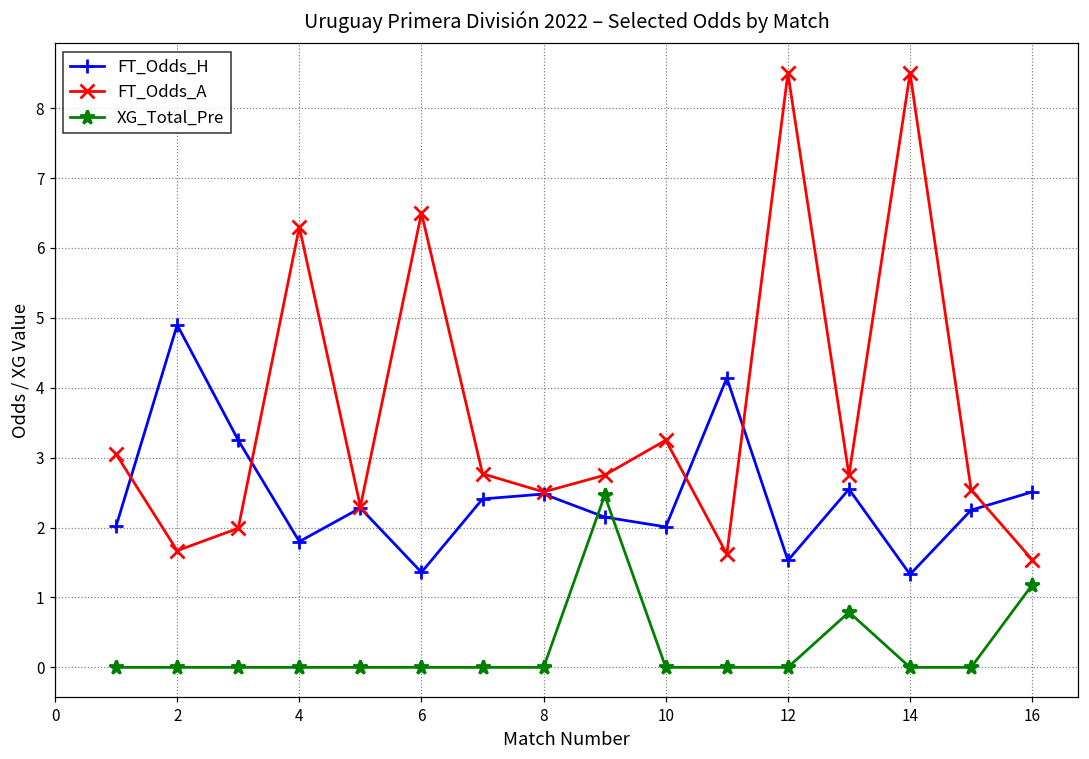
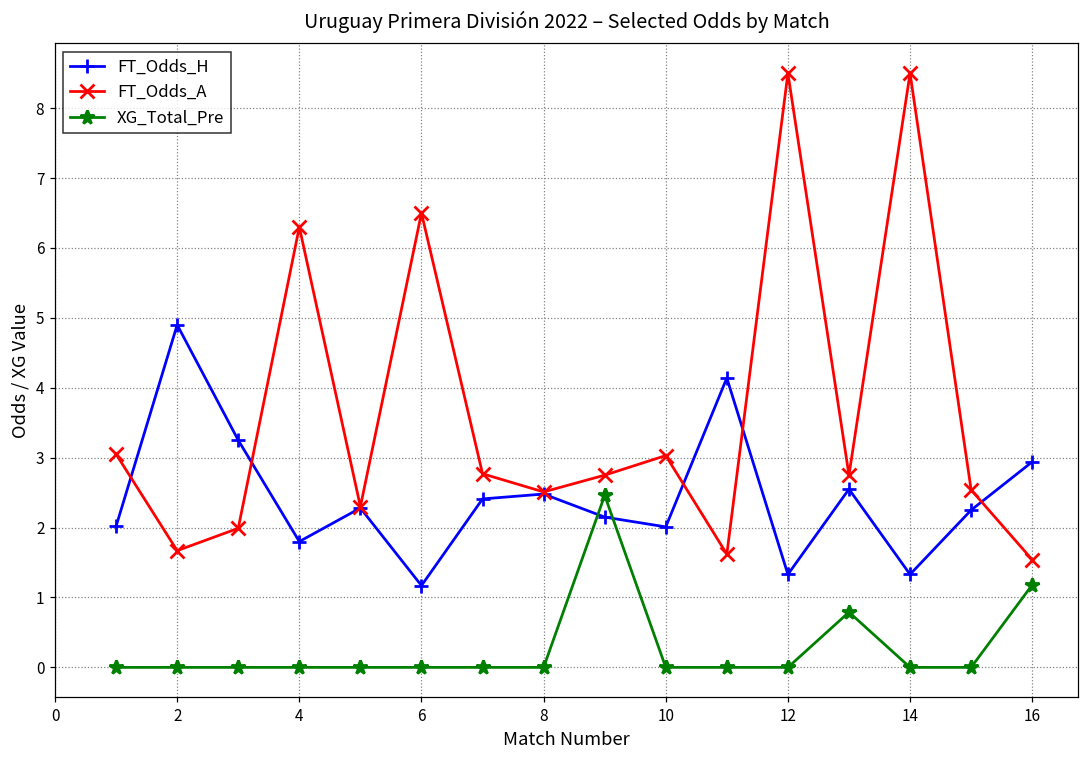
  {
    "FT_Odds_H": {
      "2": 4.9,
      "4": 1.8,
-     "6": 1.4,
+     "6": 1.2,
      "10": 2.0,
-     "12": 1.5,
+     "12": 1.3,
      "14": 1.3,
-     "16": 2.5
+     "16": 2.9
    },
    "FT_Odds_A": {
      "2": 1.7,
      "4": 6.3,
      "6": 6.5,
-     "10": 3.3,
+     "10": 3.0,
      "12": 8.5,
      "14": 8.5,
      "16": 1.5
    },
    "XG_Total_Pre": {
      "2": 0.0,
      "4": 0.0,
      "6": 0.0,
      "8": 0.0,
      "10": 0.0,
      "12": 0.0,
      "14": 0.0,
      "16": 1.2
    }
  }
